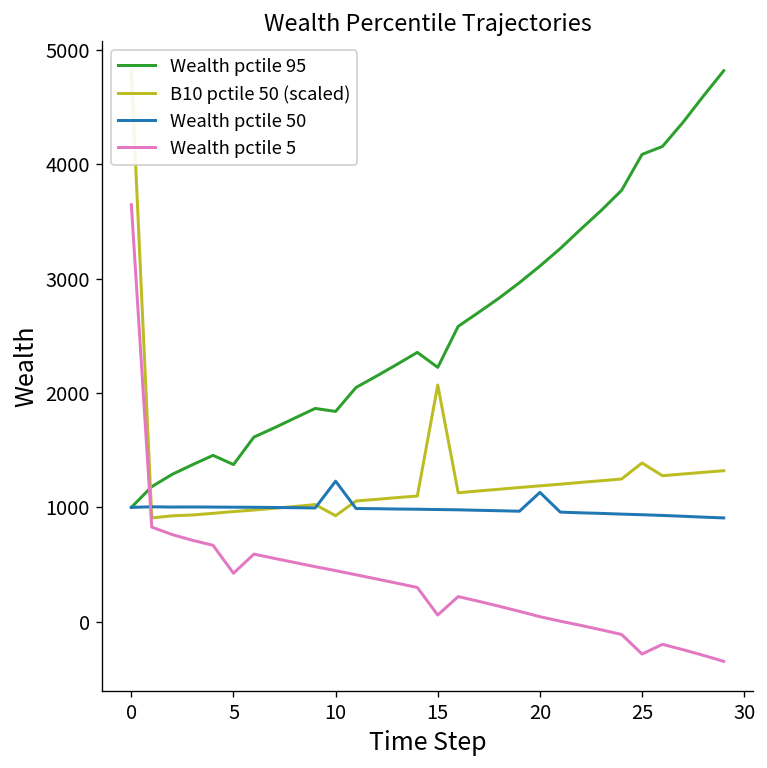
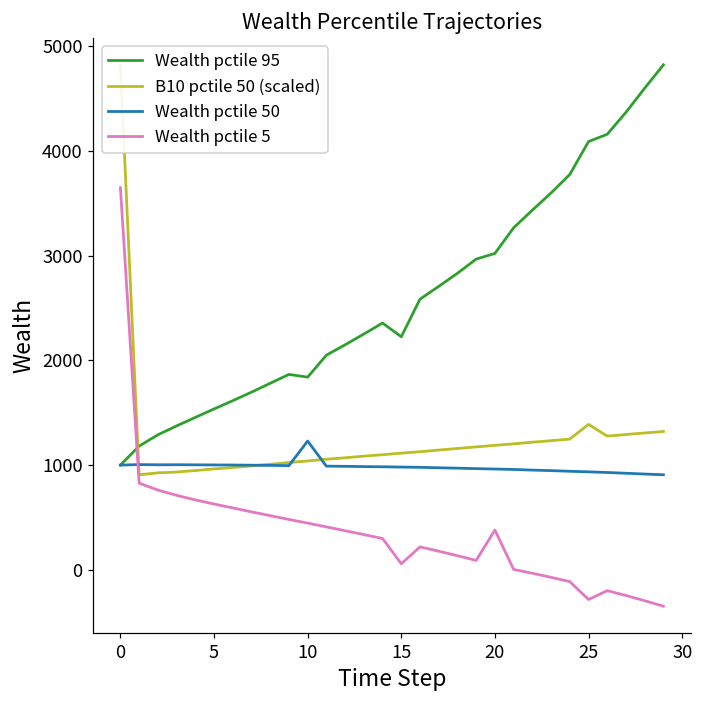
  {
    "Wealth pctile 95": {
-     "5": 1400,
+     "5": 1500,
      "10": 1800,
      "15": 2200,
-     "20": 3100,
+     "20": 3000,
      "25": 4100
    },
    "B10 pctile 50 (scaled)": {
      "5": 1000,
-     "10": 900,
-     "15": 2100,
+     "10": 1000,
+     "15": 1100,
      "20": 1200,
      "25": 1400
    },
    "Wealth pctile 50": {
      "5": 1000,
      "10": 1200,
      "15": 1000,
-     "20": 1100,
+     "20": 1000,
      "25": 900
    },
    "Wealth pctile 5": {
      "0": 3600,
-     "5": 400,
+     "5": 600,
      "10": 400,
      "15": 100,
-     "20": 0,
+     "20": 400,
      "25": -300
    }
  }
